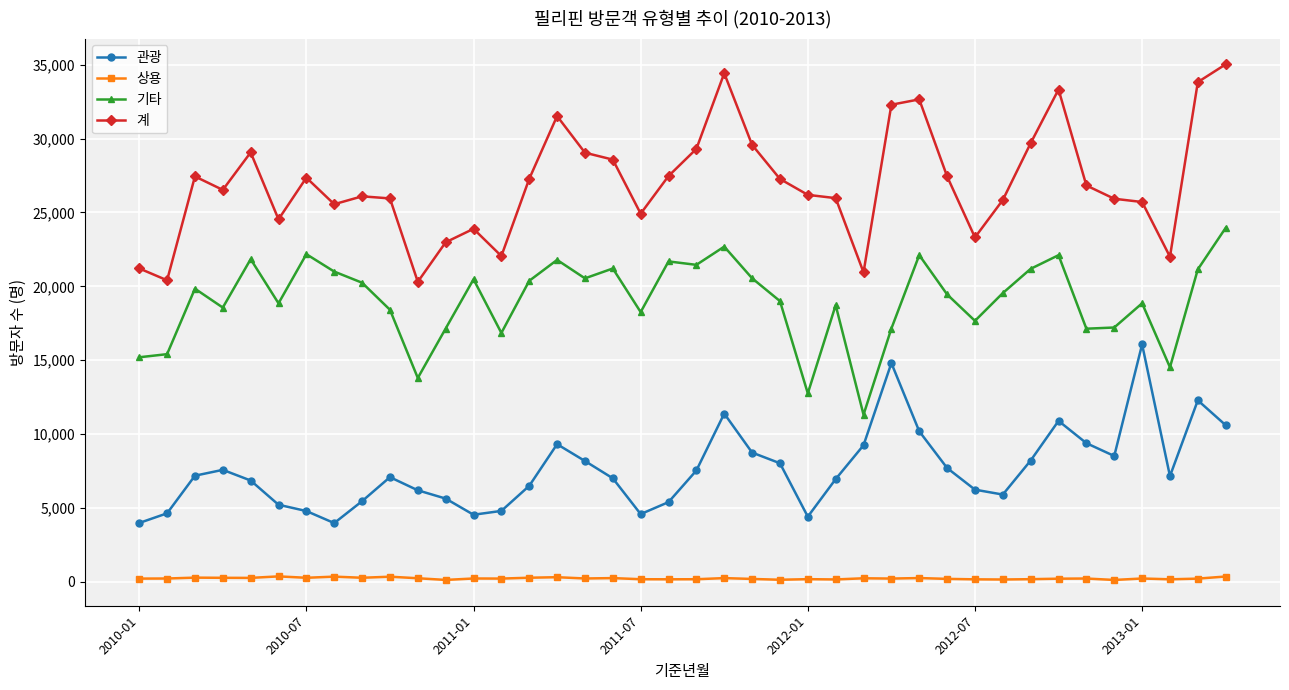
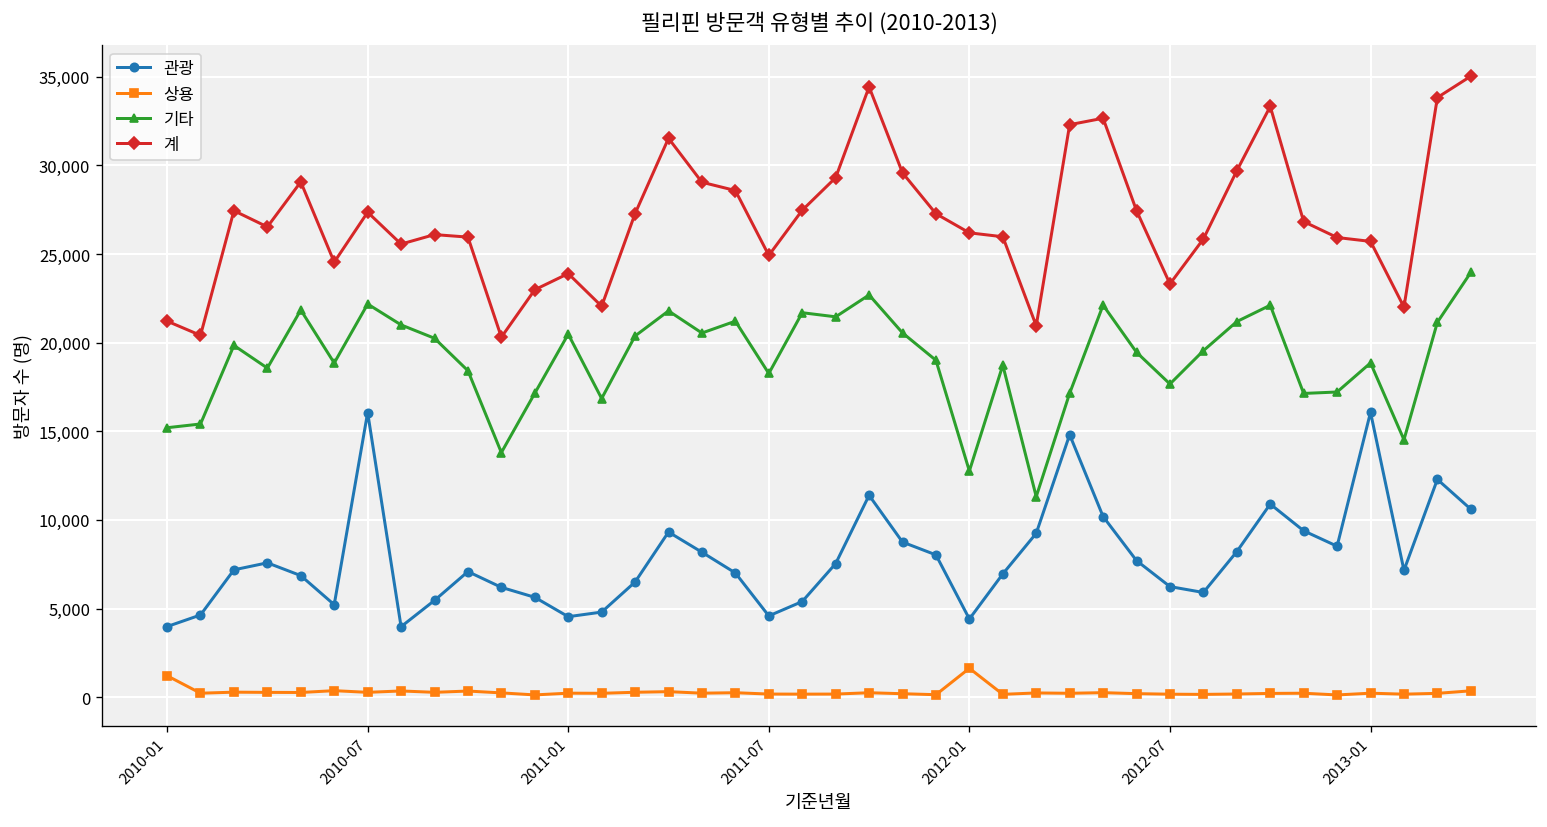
  {
    "관광": {
      "2010-01": "4,000",
-     "2010-07": "4,800",
+     "2010-07": "16,100",
      "2011-01": "4,500",
      "2011-07": "4,600",
      "2012-01": "4,400",
      "2012-07": "6,200",
      "2013-01": "16,100"
    },
    "상용": {
-     "2010-01": "200",
+     "2010-01": "1,200",
      "2010-07": "300",
      "2011-01": "200",
      "2011-07": "200",
-     "2012-01": "200",
+     "2012-01": "1,600",
      "2012-07": "200",
      "2013-01": "200"
    },
    "기타": {
      "2010-01": "15,200",
      "2010-07": "22,200",
      "2011-01": "20,500",
      "2011-07": "18,300",
      "2012-01": "12,800",
      "2012-07": "17,700",
      "2013-01": "18,900"
    },
    "계": {
      "2010-01": "21,200",
      "2010-07": "27,400",
      "2011-01": "23,900",
      "2011-07": "24,900",
      "2012-01": "26,200",
      "2012-07": "23,300",
      "2013-01": "25,700"
    }
  }
